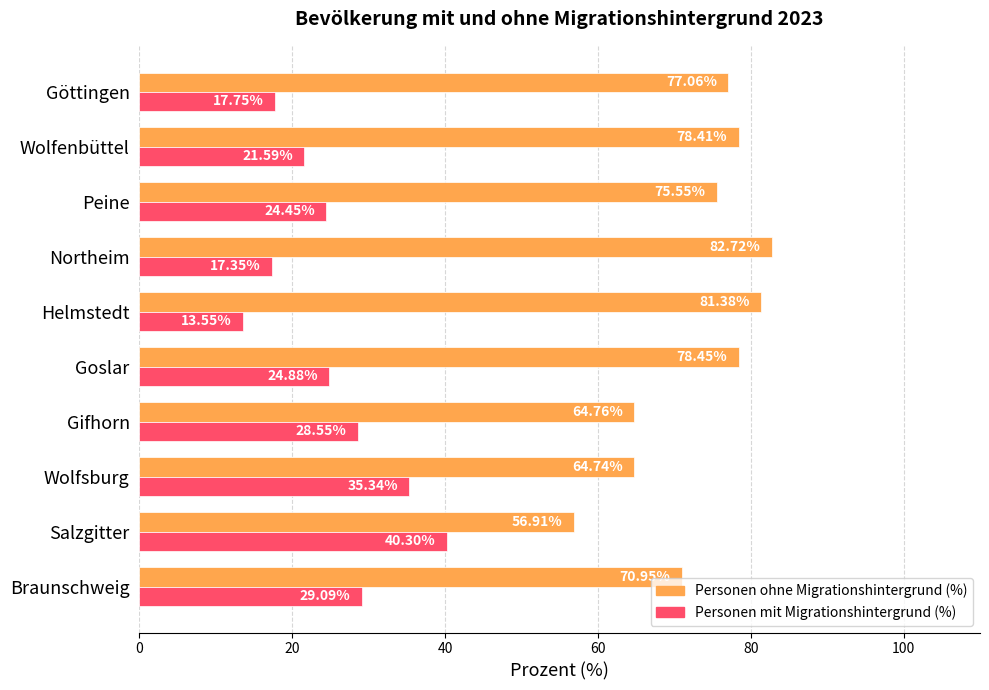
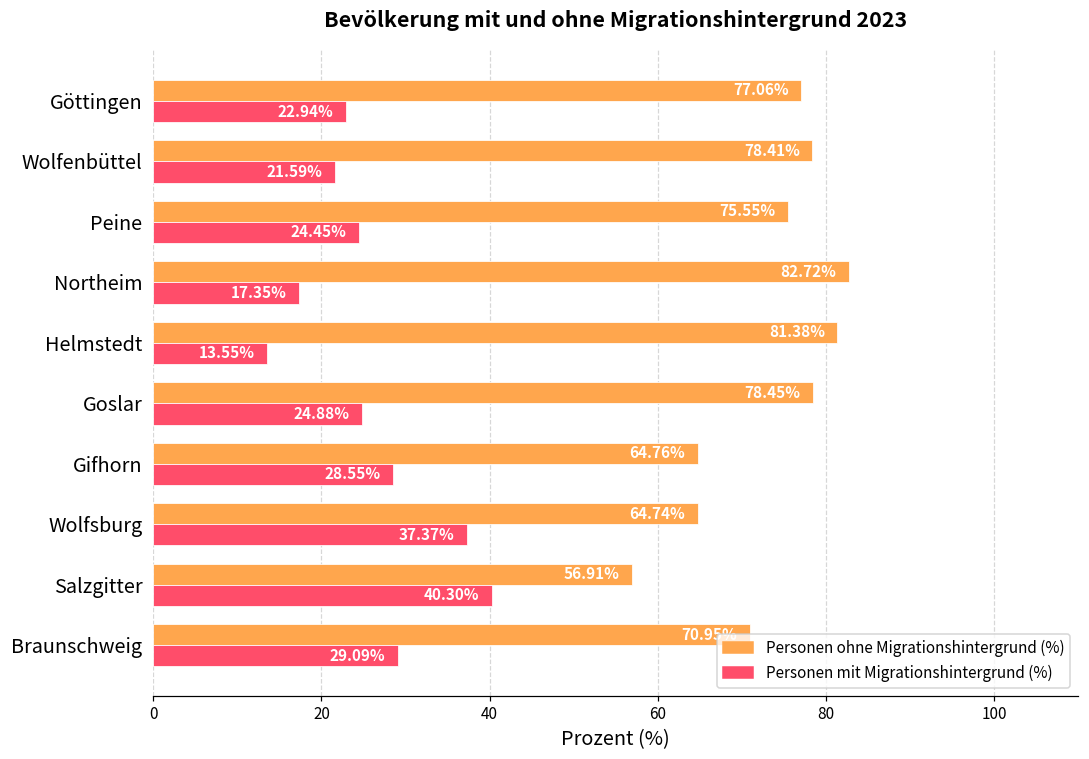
  {
    "Personen ohne Migrationshintergrund (%)": {
      "Göttingen": "77.06%",
      "Wolfenbüttel": "78.41%",
      "Peine": "75.55%",
      "Northeim": "82.72%",
      "Helmstedt": "81.38%",
      "Goslar": "78.45%",
      "Gifhorn": "64.76%",
      "Wolfsburg": "64.74%",
      "Salzgitter": "56.91%"
    },
    "Personen mit Migrationshintergrund (%)": {
-     "Göttingen": "17.75%",
+     "Göttingen": "22.94%",
      "Wolfenbüttel": "21.59%",
      "Peine": "24.45%",
      "Northeim": "17.35%",
      "Helmstedt": "13.55%",
      "Goslar": "24.88%",
      "Gifhorn": "28.55%",
-     "Wolfsburg": "35.34%",
+     "Wolfsburg": "37.37%",
      "Salzgitter": "40.30%",
      "Braunschweig": "29.09%"
    }
  }
